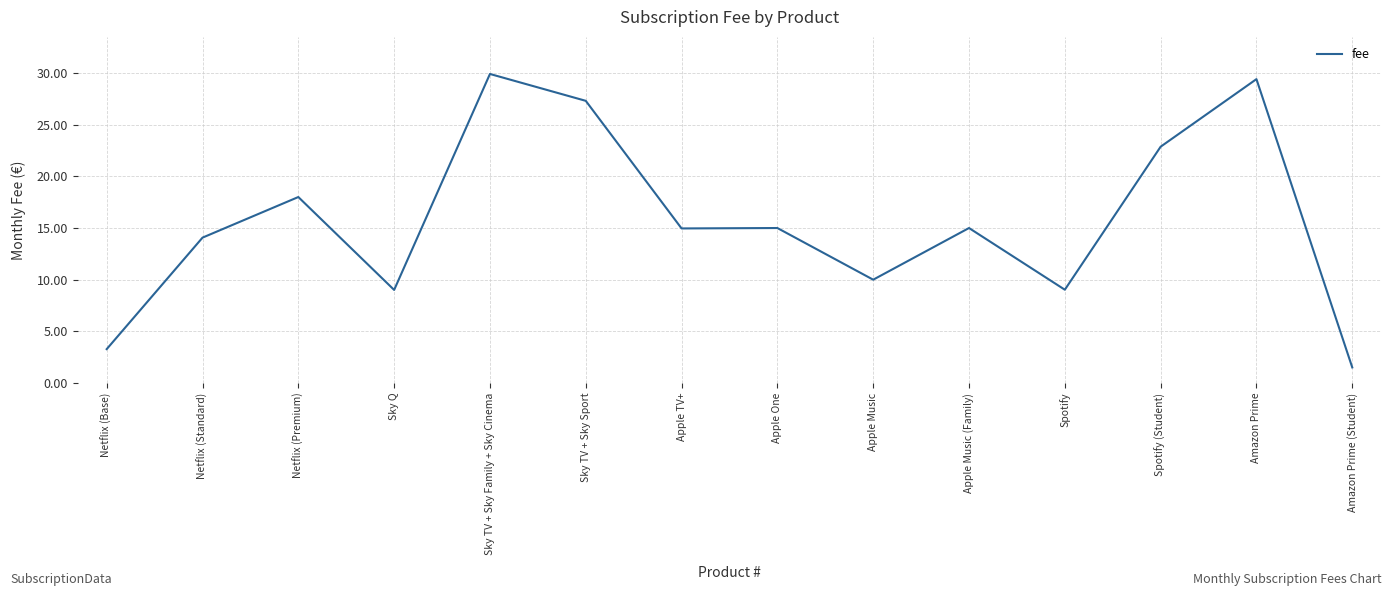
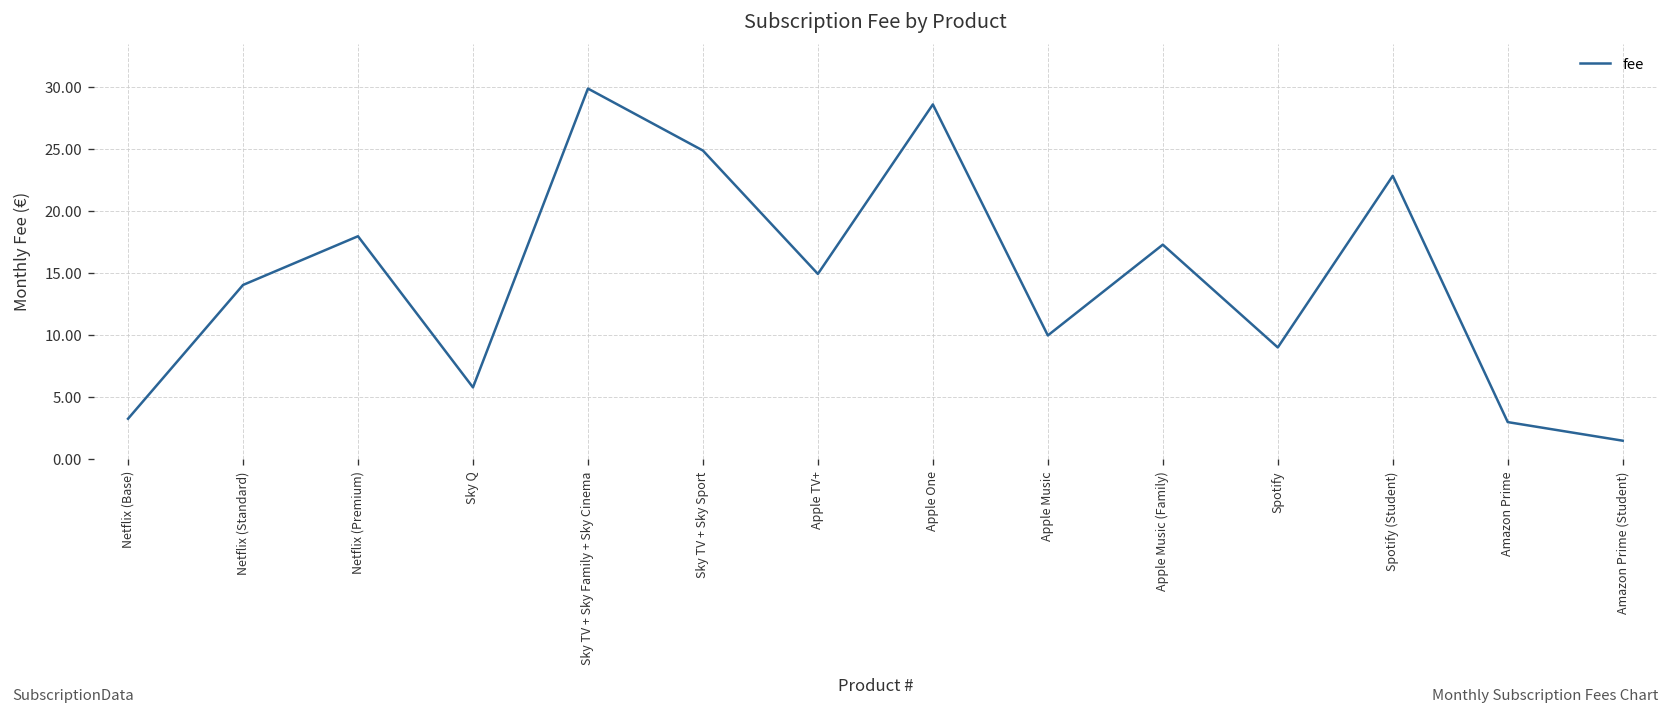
  {
    "Netflix (Base)": 3.3,
    "Netflix (Standard)": 14.1,
    "Netflix (Premium)": 18.0,
-   "Sky Q": 9.0,
+   "Sky Q": 5.8,
    "Sky TV + Sky Family + Sky Cinema": 29.9,
-   "Sky TV + Sky Sport": 27.3,
+   "Sky TV + Sky Sport": 24.9,
    "Apple TV+": 15.0,
-   "Apple One": 15.0,
+   "Apple One": 28.6,
    "Apple Music": 10.0,
-   "Apple Music (Family)": 15.0,
+   "Apple Music (Family)": 17.3,
    "Spotify": 9.0,
    "Spotify (Student)": 22.9,
-   "Amazon Prime": 29.4,
+   "Amazon Prime": 3.0,
    "Amazon Prime (Student)": 1.5
  }
